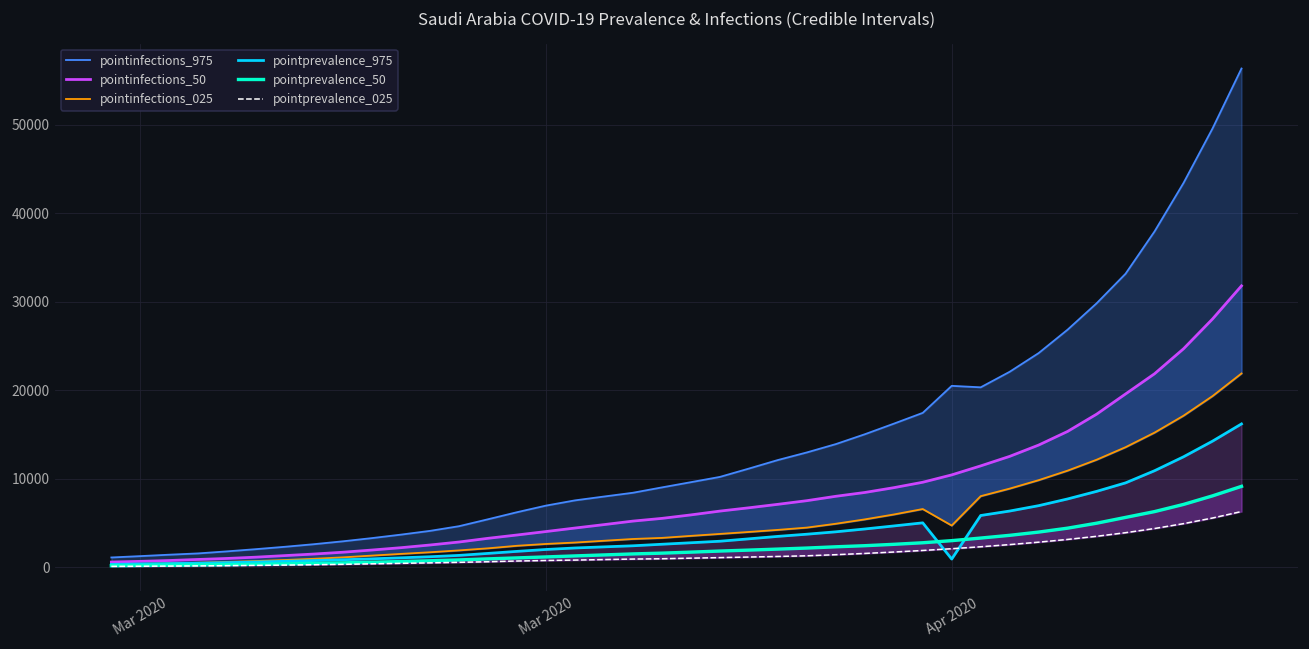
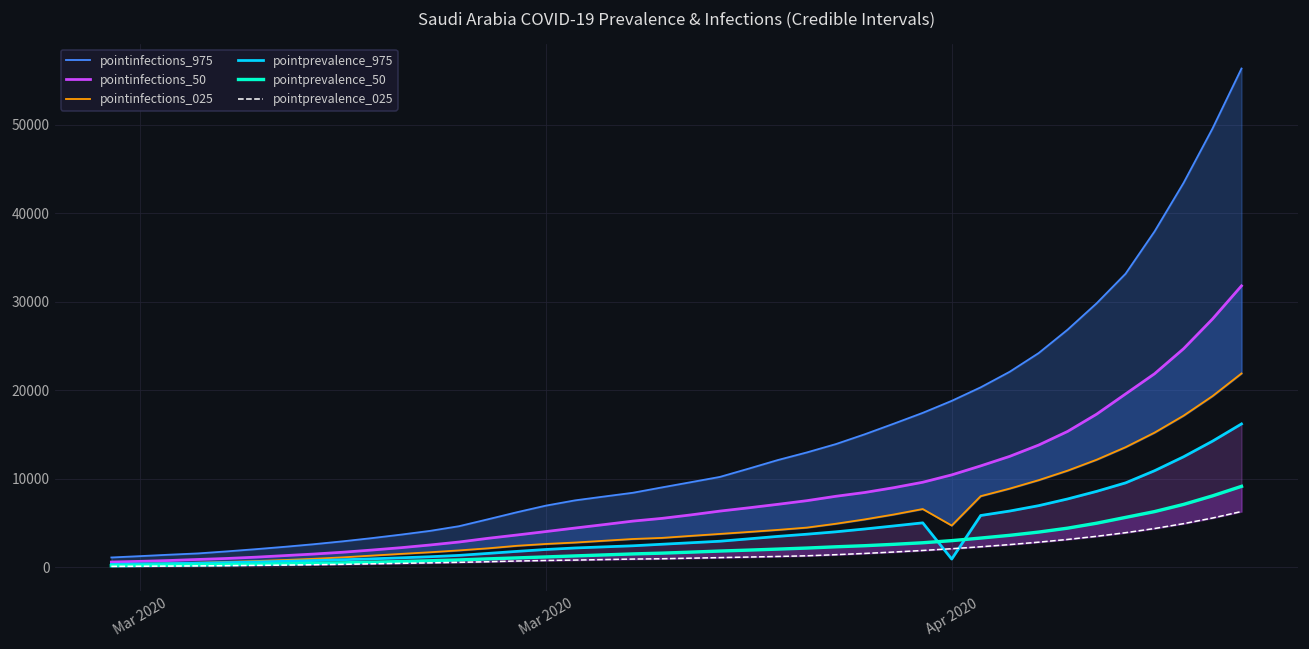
  {
    "pointinfections_975": {
-     "Apr 2020": 20000
+     "Apr 2020": 19000
    },
    "pointinfections_025": {
      "Apr 2020": 5000
    },
    "pointprevalence_975": {
      "Apr 2020": 1000
    },
    "pointprevalence_50": {
      "Apr 2020": 3000
    }
  }
